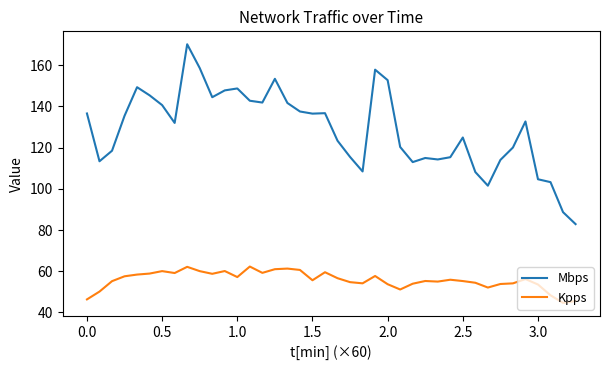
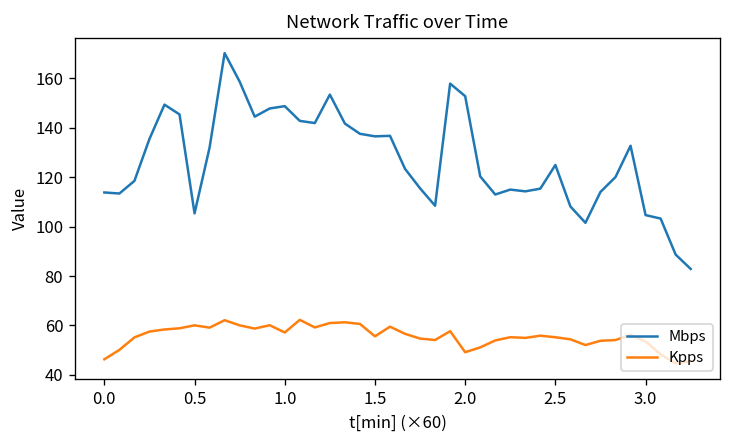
  {
    "Mbps": {
-     "0.0": 137,
-     "0.5": 141,
+     "0.0": 114,
+     "0.5": 105,
      "1.0": 149,
      "1.5": 137,
      "2.0": 153,
      "2.5": 125,
      "3.0": 105
    },
    "Kpps": {
      "0.0": 46,
      "0.5": 60,
      "1.0": 57,
      "1.5": 56,
-     "2.0": 54,
+     "2.0": 49,
      "2.5": 55
    }
  }
